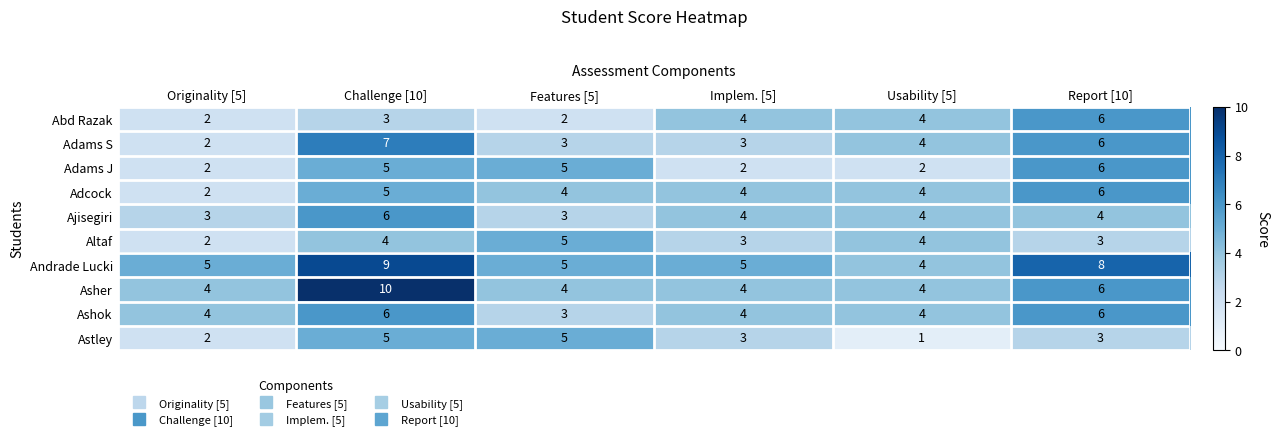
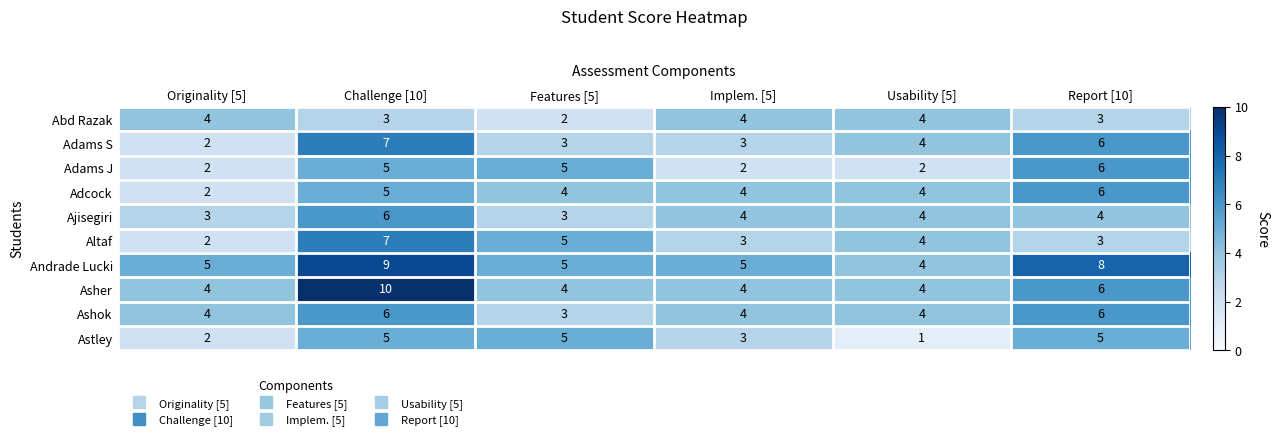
  {
    "Abd Razak": {
-     "Originality [5]": 2,
+     "Originality [5]": 4,
      "Challenge [10]": 3,
      "Features [5]": 2,
      "Implem. [5]": 4,
      "Usability [5]": 4,
-     "Report [10]": 6
+     "Report [10]": 3
    },
    "Adams S": {
      "Originality [5]": 2,
      "Challenge [10]": 7,
      "Features [5]": 3,
      "Implem. [5]": 3,
      "Usability [5]": 4,
      "Report [10]": 6
    },
    "Adams J": {
      "Originality [5]": 2,
      "Challenge [10]": 5,
      "Features [5]": 5,
      "Implem. [5]": 2,
      "Usability [5]": 2,
      "Report [10]": 6
    },
    "Adcock": {
      "Originality [5]": 2,
      "Challenge [10]": 5,
      "Features [5]": 4,
      "Implem. [5]": 4,
      "Usability [5]": 4,
      "Report [10]": 6
    },
    "Ajisegiri": {
      "Originality [5]": 3,
      "Challenge [10]": 6,
      "Features [5]": 3,
      "Implem. [5]": 4,
      "Usability [5]": 4,
      "Report [10]": 4
    },
    "Altaf": {
      "Originality [5]": 2,
-     "Challenge [10]": 4,
+     "Challenge [10]": 7,
      "Features [5]": 5,
      "Implem. [5]": 3,
      "Usability [5]": 4,
      "Report [10]": 3
    },
    "Andrade Lucki": {
      "Originality [5]": 5,
      "Challenge [10]": 9,
      "Features [5]": 5,
      "Implem. [5]": 5,
      "Usability [5]": 4,
      "Report [10]": 8
    },
    "Asher": {
      "Originality [5]": 4,
      "Challenge [10]": 10,
      "Features [5]": 4,
      "Implem. [5]": 4,
      "Usability [5]": 4,
      "Report [10]": 6
    },
    "Ashok": {
      "Originality [5]": 4,
      "Challenge [10]": 6,
      "Features [5]": 3,
      "Implem. [5]": 4,
      "Usability [5]": 4,
      "Report [10]": 6
    },
    "Astley": {
      "Originality [5]": 2,
      "Challenge [10]": 5,
      "Features [5]": 5,
      "Implem. [5]": 3,
      "Usability [5]": 1,
-     "Report [10]": 3
+     "Report [10]": 5
    }
  }
